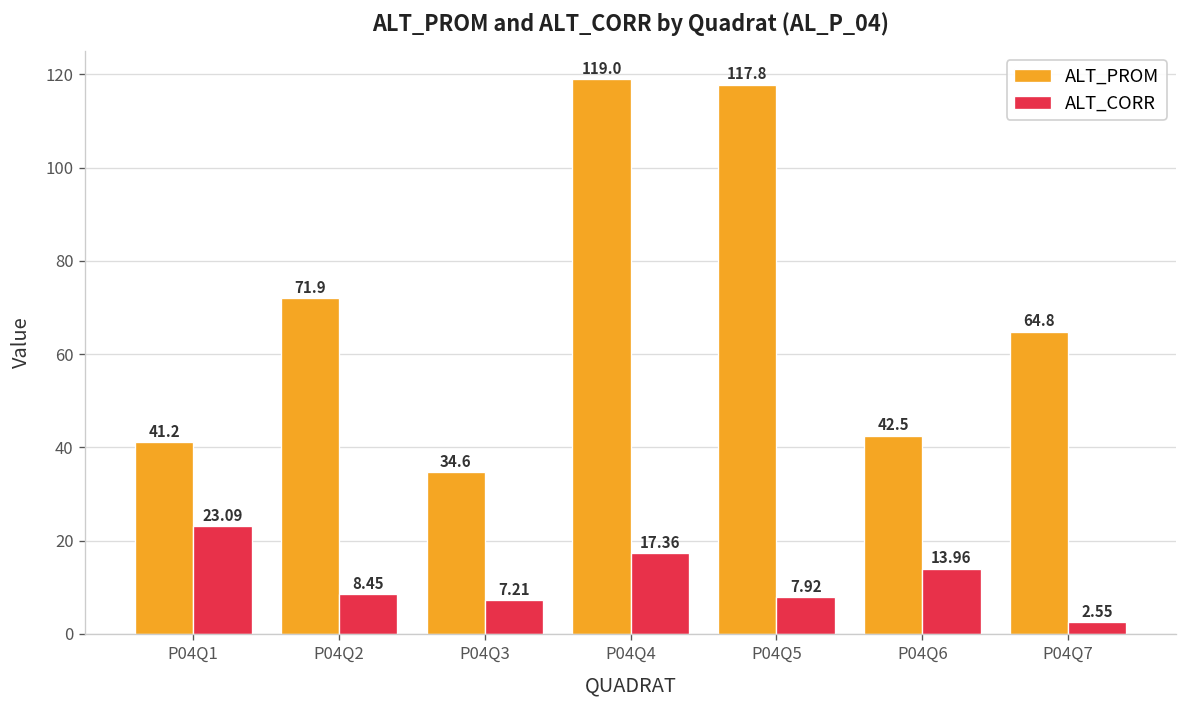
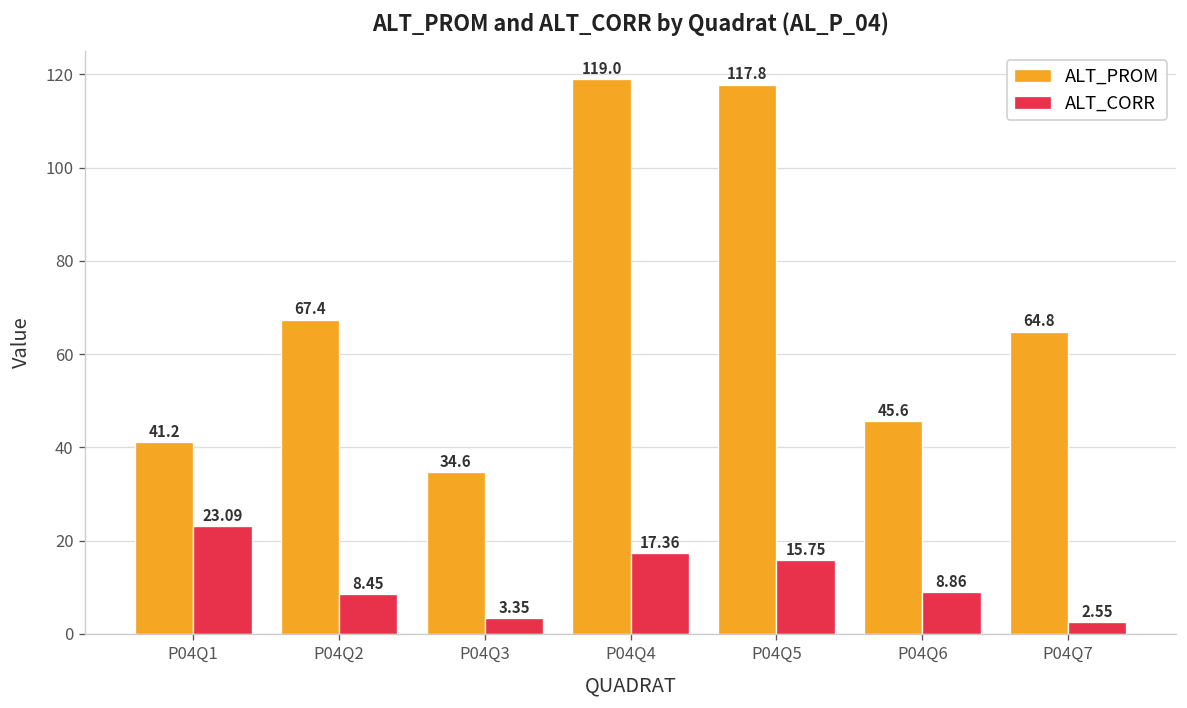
  {
    "ALT_PROM": {
      "P04Q1": 41.2,
-     "P04Q2": 71.9,
+     "P04Q2": 67.4,
      "P04Q3": 34.6,
      "P04Q4": 119.0,
      "P04Q5": 117.8,
-     "P04Q6": 42.5,
+     "P04Q6": 45.6,
      "P04Q7": 64.8
    },
    "ALT_CORR": {
      "P04Q1": 23.09,
      "P04Q2": 8.45,
-     "P04Q3": 7.21,
+     "P04Q3": 3.35,
      "P04Q4": 17.36,
-     "P04Q5": 7.92,
-     "P04Q6": 13.96,
+     "P04Q5": 15.75,
+     "P04Q6": 8.86,
      "P04Q7": 2.55
    }
  }
